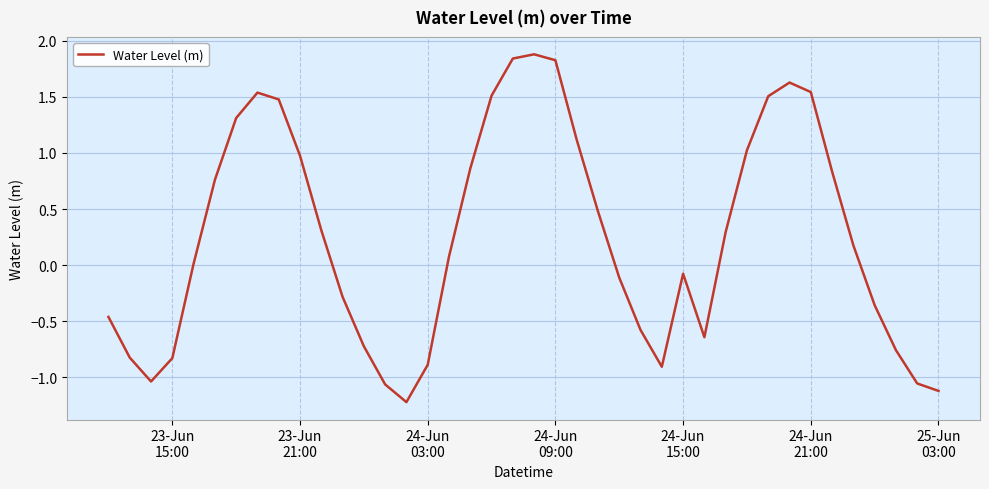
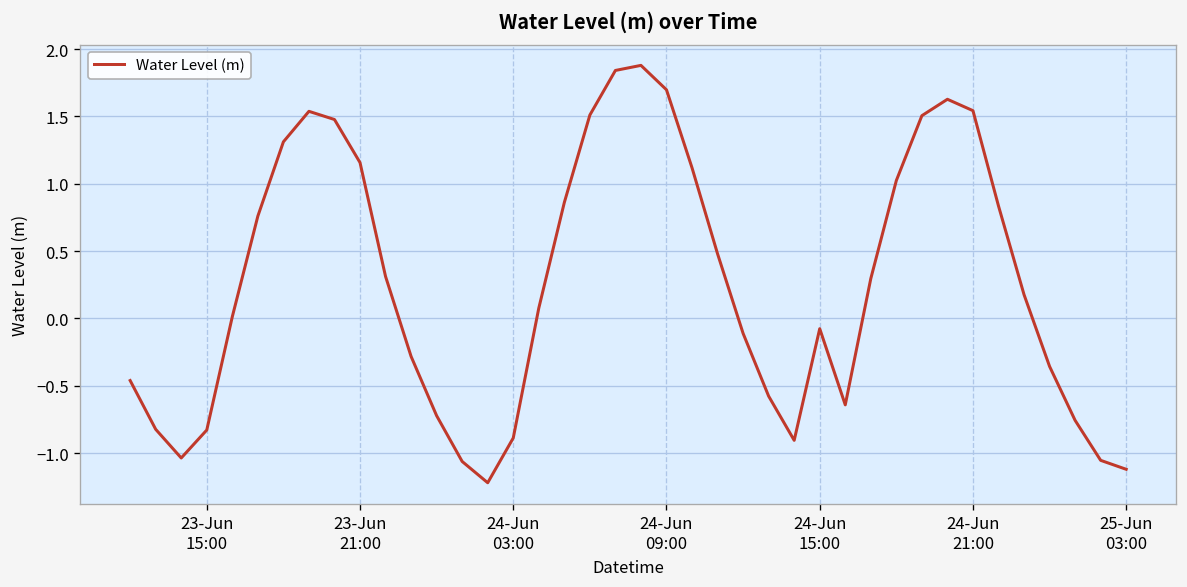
  {
    "23-Jun 15:00": -0.83,
-   "23-Jun 21:00": 0.98,
+   "23-Jun 21:00": 1.16,
    "24-Jun 03:00": -0.89,
-   "24-Jun 09:00": 1.83,
+   "24-Jun 09:00": 1.70,
    "24-Jun 15:00": -0.08,
    "24-Jun 21:00": 1.54,
    "25-Jun 03:00": -1.12
  }
